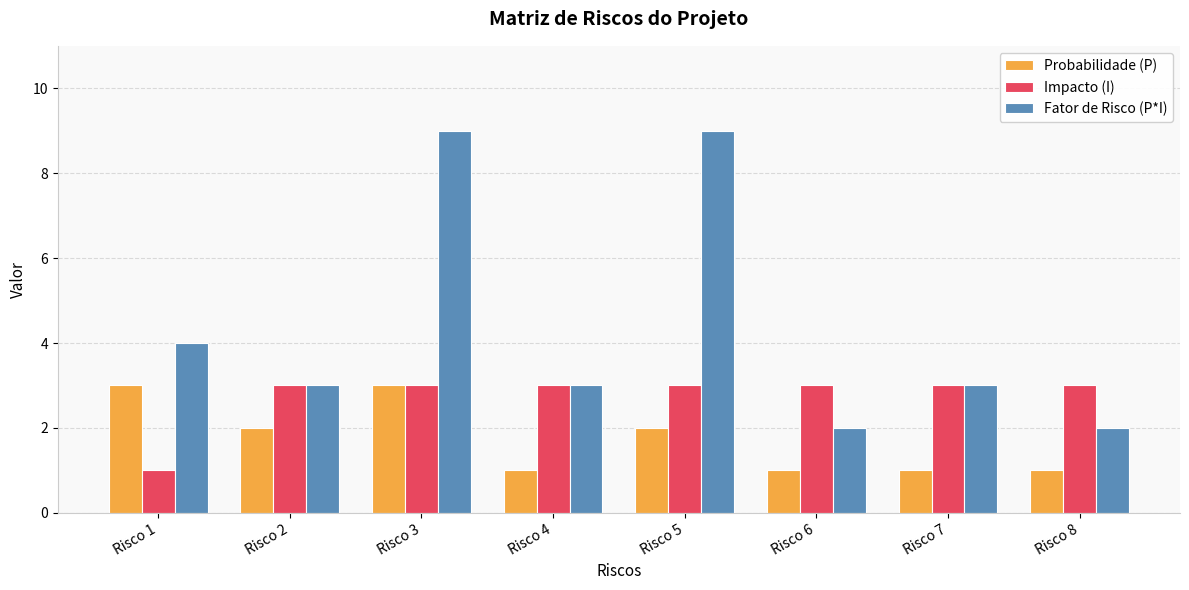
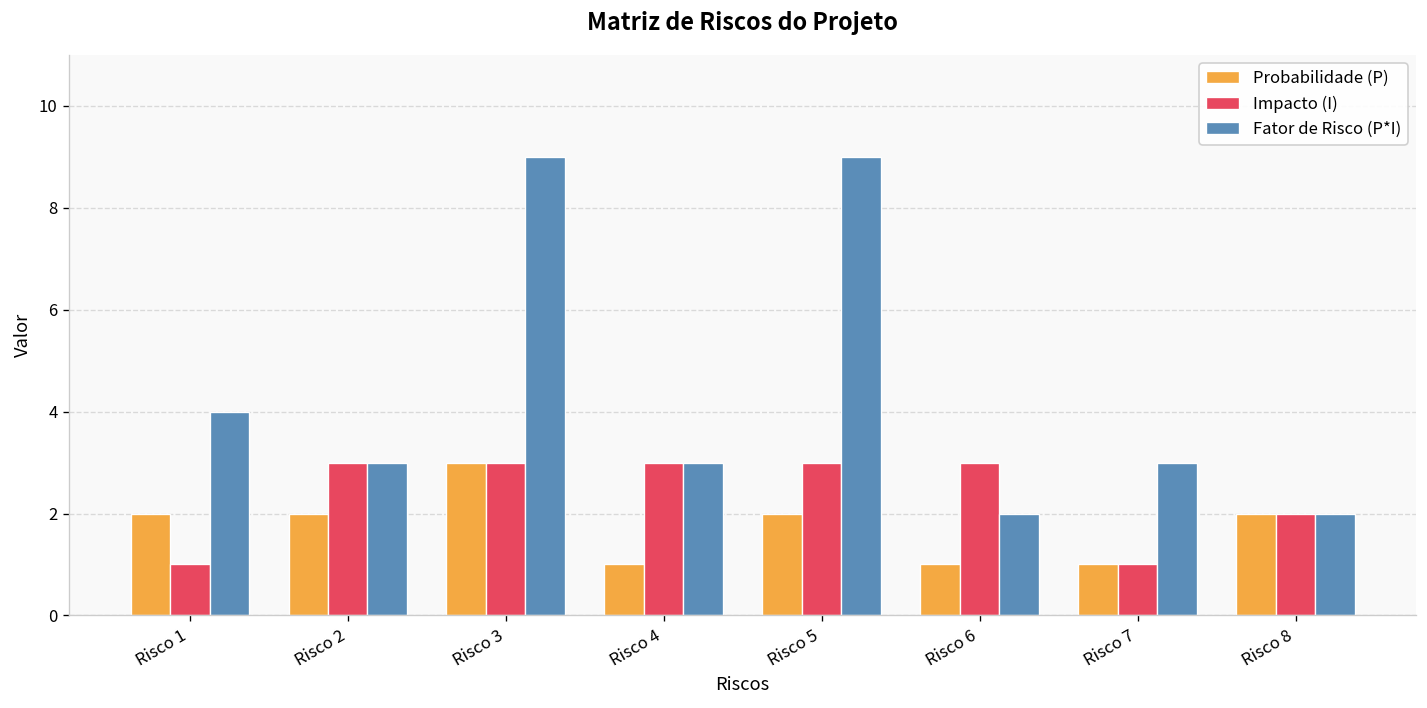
  {
    "Probabilidade (P)": {
-     "Risco 1": 3,
+     "Risco 1": 2,
      "Risco 2": 2,
      "Risco 3": 3,
      "Risco 4": 1,
      "Risco 5": 2,
      "Risco 6": 1,
      "Risco 7": 1,
-     "Risco 8": 1
+     "Risco 8": 2
    },
    "Impacto (I)": {
      "Risco 1": 1,
      "Risco 2": 3,
      "Risco 3": 3,
      "Risco 4": 3,
      "Risco 5": 3,
      "Risco 6": 3,
-     "Risco 7": 3,
-     "Risco 8": 3
+     "Risco 7": 1,
+     "Risco 8": 2
    },
    "Fator de Risco (P*I)": {
      "Risco 1": 4,
      "Risco 2": 3,
      "Risco 3": 9,
      "Risco 4": 3,
      "Risco 5": 9,
      "Risco 6": 2,
      "Risco 7": 3,
      "Risco 8": 2
    }
  }
